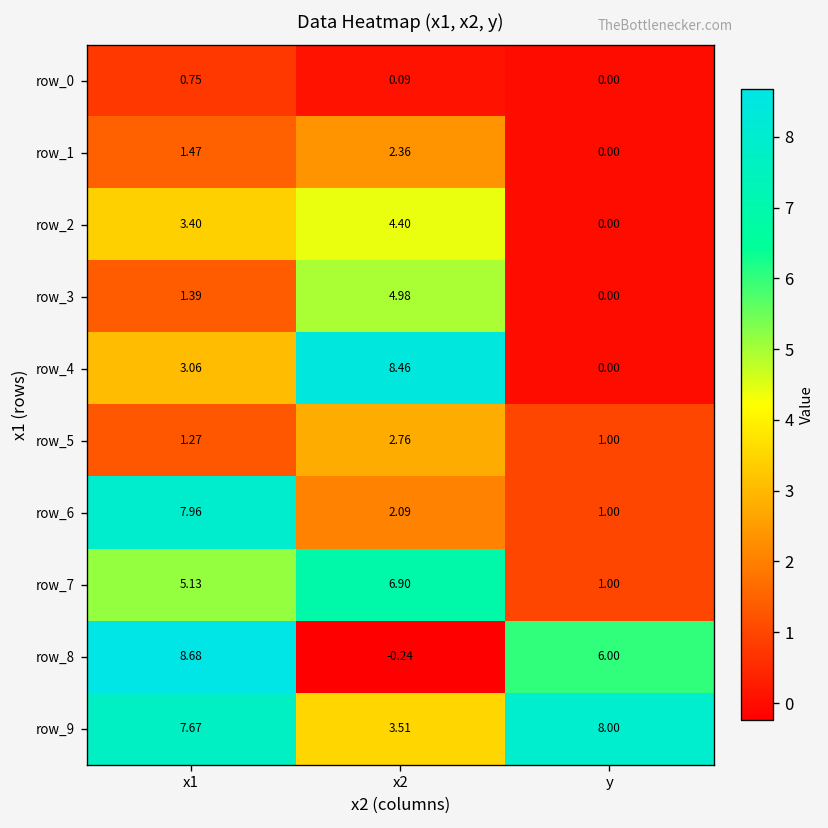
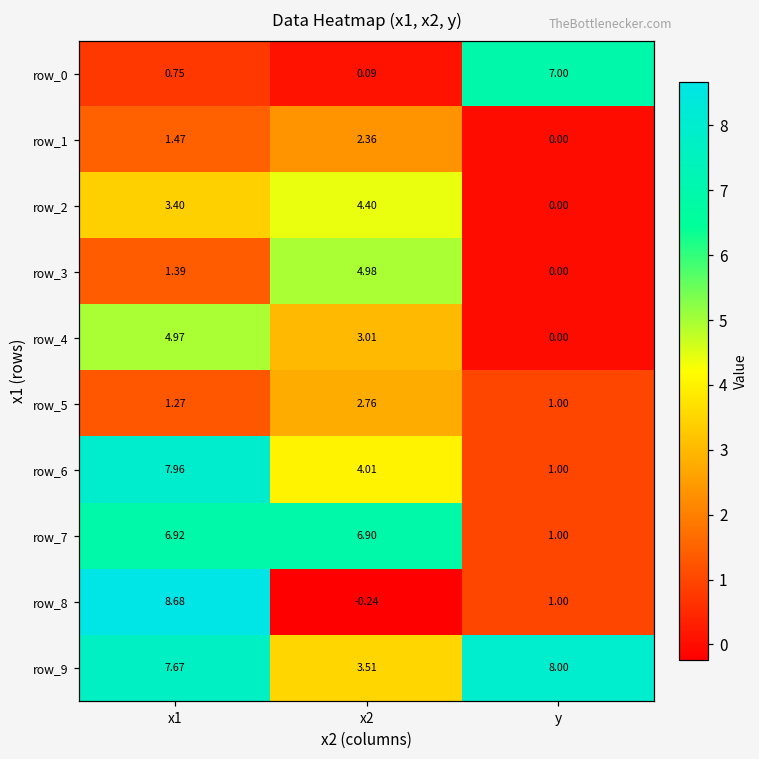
  {
    "row_0": {
      "x1": 0.75,
      "x2": 0.09,
-     "y": 0.00
+     "y": 7.00
    },
    "row_1": {
      "x1": 1.47,
      "x2": 2.36,
      "y": 0.00
    },
    "row_2": {
      "x1": 3.40,
      "x2": 4.40,
      "y": 0.00
    },
    "row_3": {
      "x1": 1.39,
      "x2": 4.98,
      "y": 0.00
    },
    "row_4": {
-     "x1": 3.06,
-     "x2": 8.46,
+     "x1": 4.97,
+     "x2": 3.01,
      "y": 0.00
    },
    "row_5": {
      "x1": 1.27,
      "x2": 2.76,
      "y": 1.00
    },
    "row_6": {
      "x1": 7.96,
-     "x2": 2.09,
+     "x2": 4.01,
      "y": 1.00
    },
    "row_7": {
-     "x1": 5.13,
+     "x1": 6.92,
      "x2": 6.90,
      "y": 1.00
    },
    "row_8": {
      "x1": 8.68,
      "x2": -0.24,
-     "y": 6.00
+     "y": 1.00
    },
    "row_9": {
      "x1": 7.67,
      "x2": 3.51,
      "y": 8.00
    }
  }
